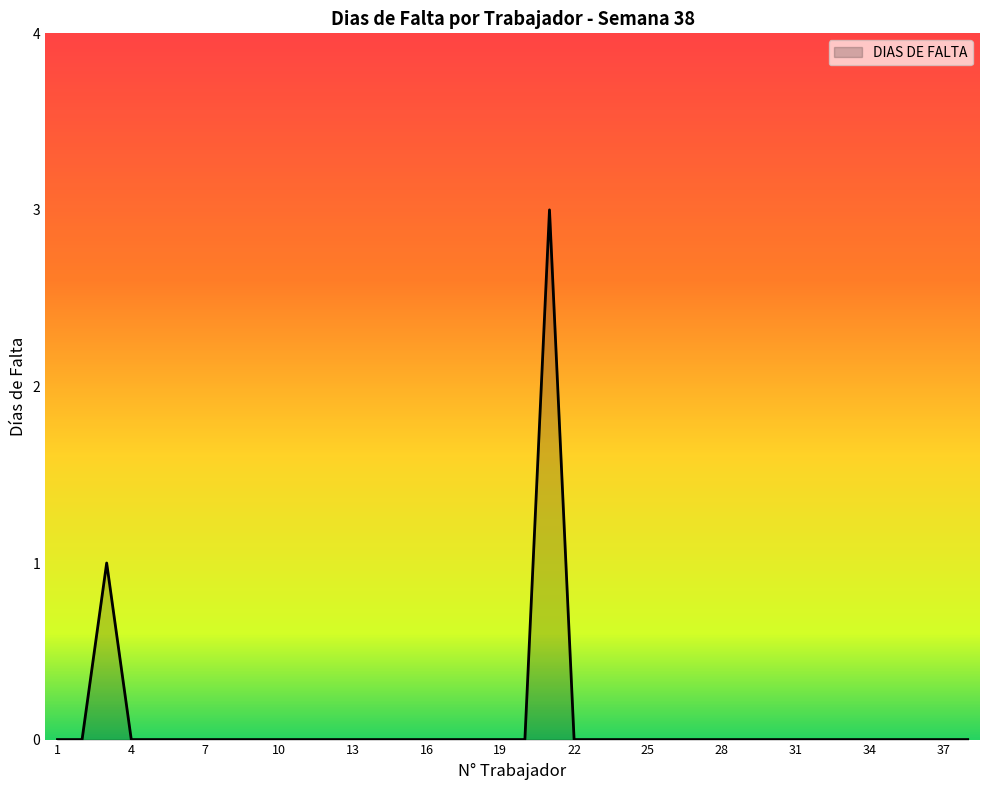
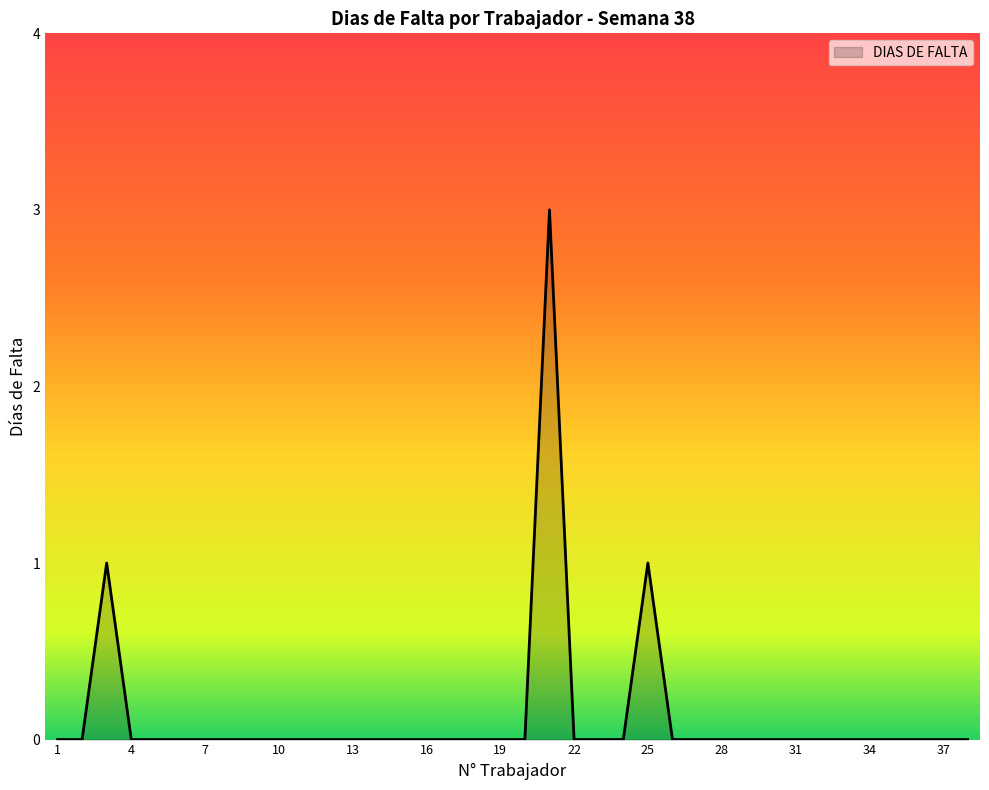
  {
    "1": 0,
    "4": 0,
    "7": 0,
    "10": 0,
    "13": 0,
    "16": 0,
    "19": 0,
    "22": 0,
-   "25": 0,
+   "25": 1,
    "28": 0,
    "31": 0,
    "34": 0,
    "37": 0
  }
